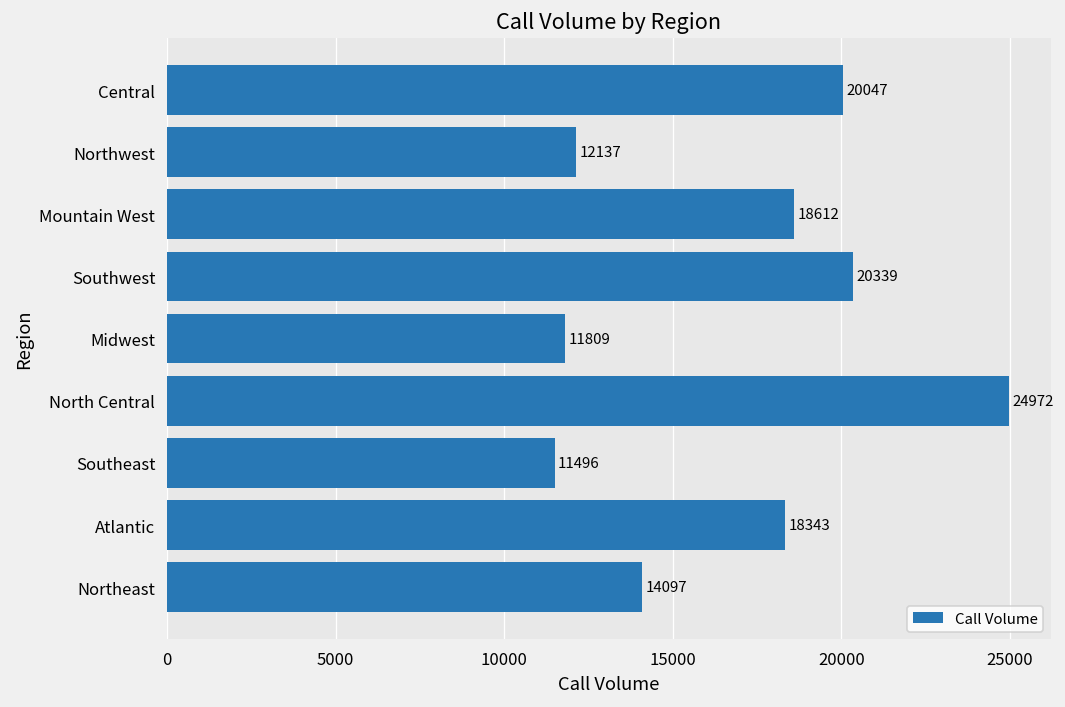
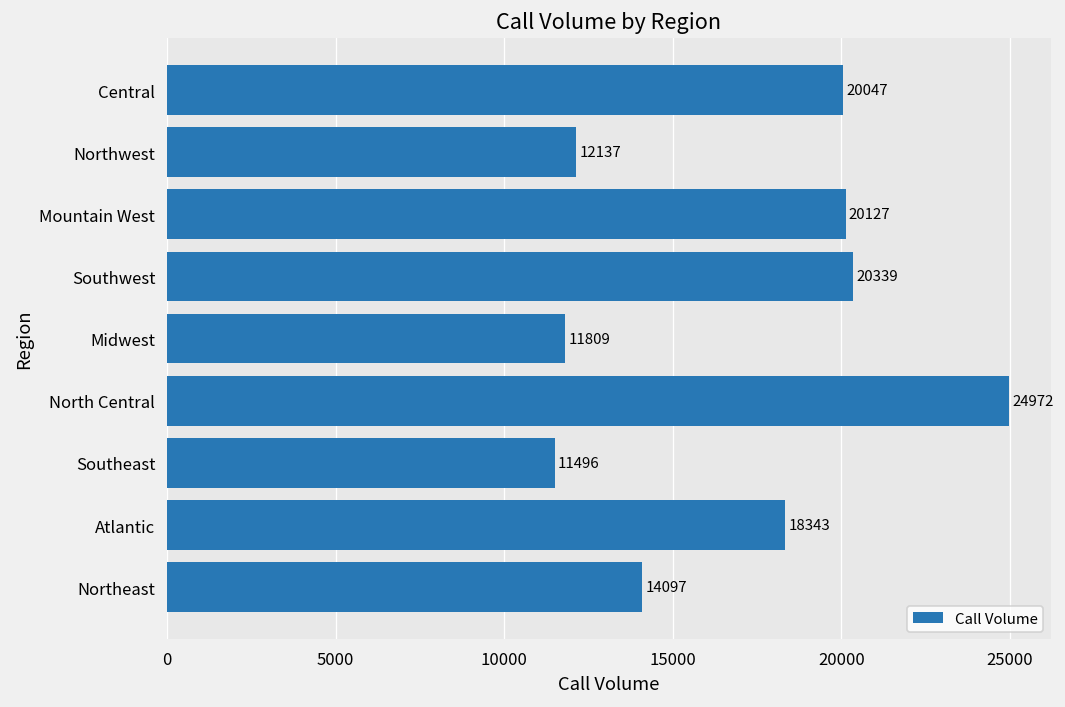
  {
    "Central": 20047,
    "Northwest": 12137,
-   "Mountain West": 18612,
+   "Mountain West": 20127,
    "Southwest": 20339,
    "Midwest": 11809,
    "North Central": 24972,
    "Southeast": 11496,
    "Atlantic": 18343,
    "Northeast": 14097
  }
